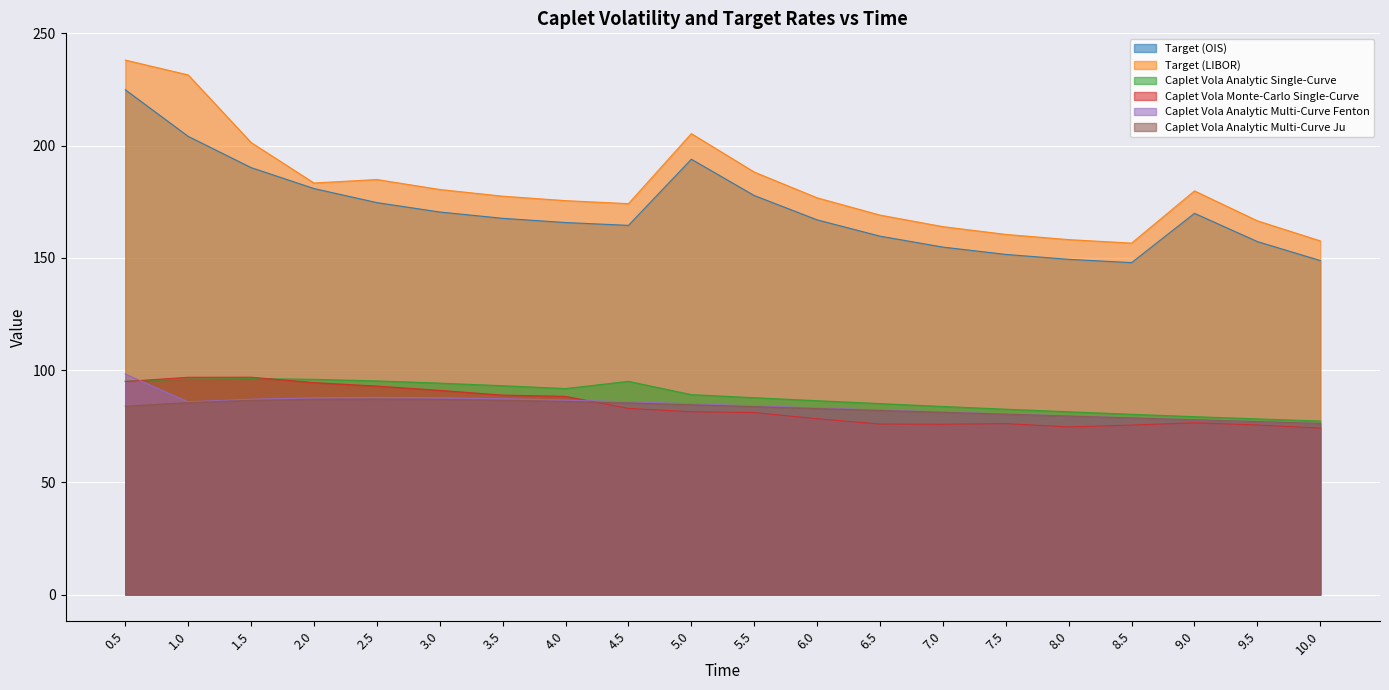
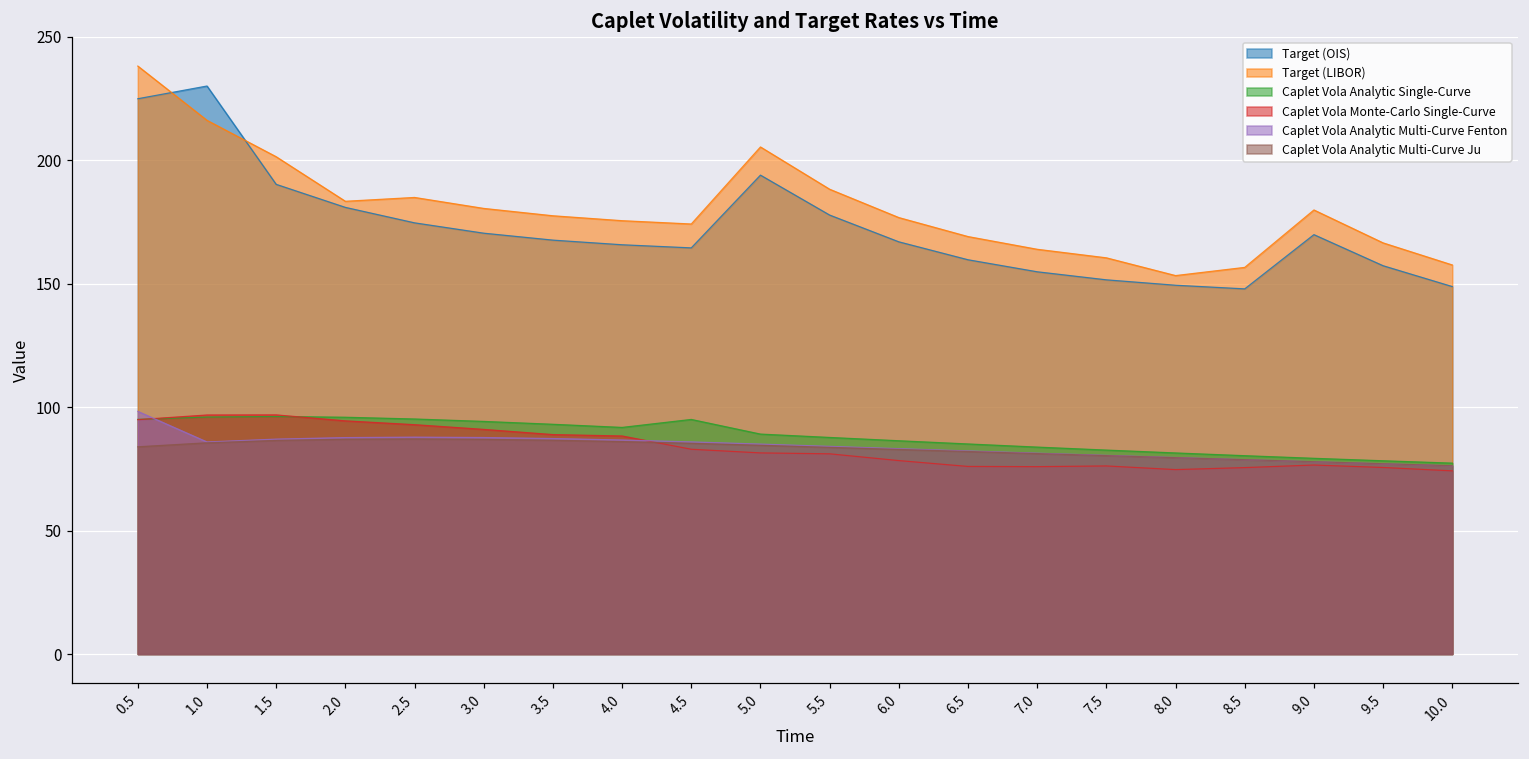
  {
    "Target (OIS)": {
      "0.5": 225,
-     "1.0": 204,
+     "1.0": 230,
      "1.5": 190,
      "2.0": 181,
      "2.5": 175,
      "3.0": 170,
      "3.5": 168,
      "4.0": 166,
      "4.5": 164,
      "5.0": 194,
      "5.5": 178,
      "6.0": 167,
      "6.5": 160,
      "7.0": 155,
      "7.5": 152,
      "8.0": 149,
      "8.5": 148,
      "9.0": 170,
      "9.5": 157,
      "10.0": 149
    },
    "Target (LIBOR)": {
      "0.5": 238,
-     "1.0": 231,
+     "1.0": 216,
      "1.5": 201,
      "2.0": 183,
      "2.5": 185,
      "3.0": 180,
      "3.5": 177,
      "4.0": 175,
      "4.5": 174,
      "5.0": 205,
      "5.5": 188,
      "6.0": 177,
      "6.5": 169,
      "7.0": 164,
      "7.5": 160,
-     "8.0": 158,
+     "8.0": 153,
      "8.5": 157,
      "9.0": 180,
      "9.5": 167,
      "10.0": 158
    },
    "Caplet Vola Analytic Single-Curve": {
      "2.0": 96,
      "2.5": 95,
      "3.0": 94,
      "3.5": 93,
      "4.0": 92,
      "4.5": 95,
      "5.0": 89,
      "5.5": 88,
      "6.0": 86,
      "6.5": 85,
      "7.0": 84,
      "7.5": 83,
      "8.0": 81,
      "8.5": 80,
      "9.0": 79,
      "9.5": 78
    },
    "Caplet Vola Monte-Carlo Single-Curve": {
      "2.0": 94,
      "2.5": 93,
      "3.0": 91,
      "3.5": 89,
      "4.0": 88,
      "4.5": 83,
      "5.0": 81,
      "5.5": 81,
      "6.0": 78,
      "6.5": 76,
      "7.0": 76,
      "7.5": 76,
      "8.0": 75,
      "8.5": 76,
      "9.0": 77,
      "9.5": 76,
      "10.0": 74
    },
    "Caplet Vola Analytic Multi-Curve Fenton": {
      "0.5": 98
    },
    "Caplet Vola Analytic Multi-Curve Ju": {
      "0.5": 84
    }
  }
